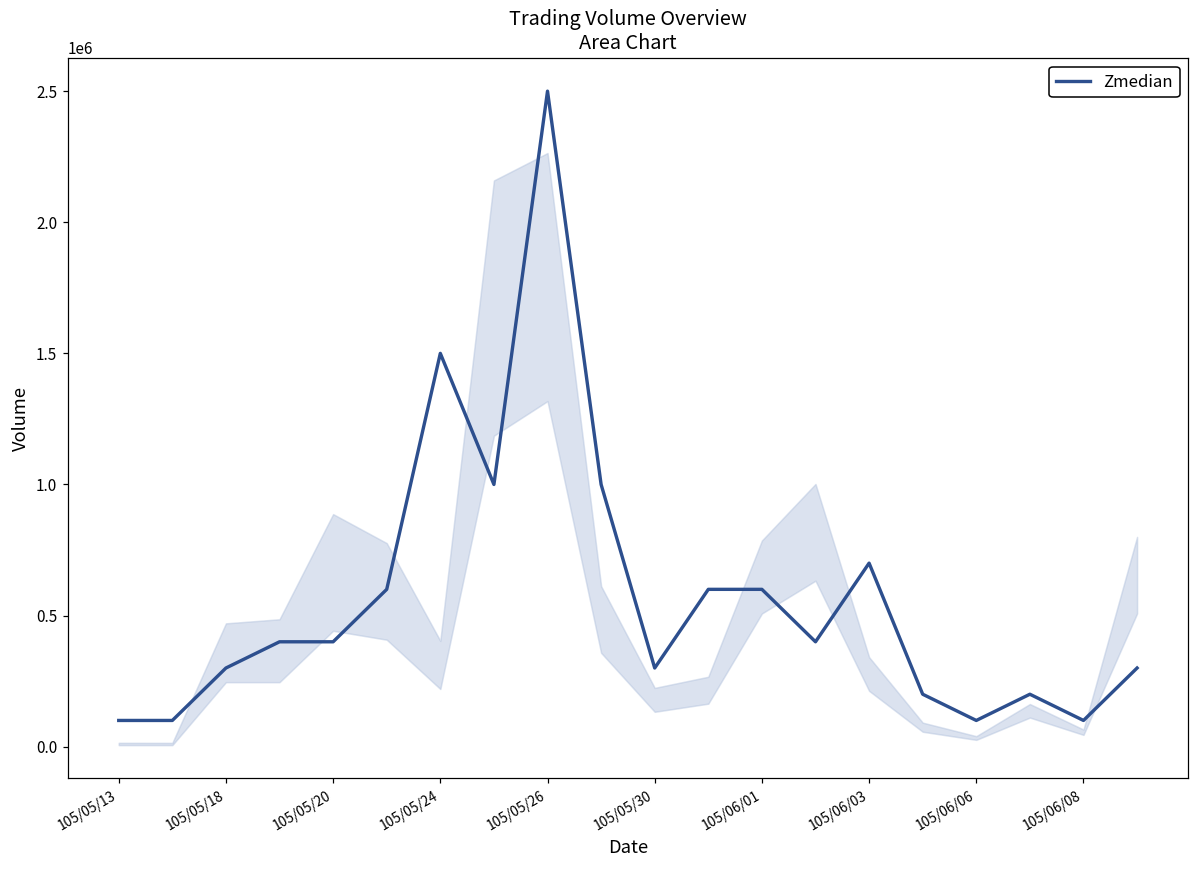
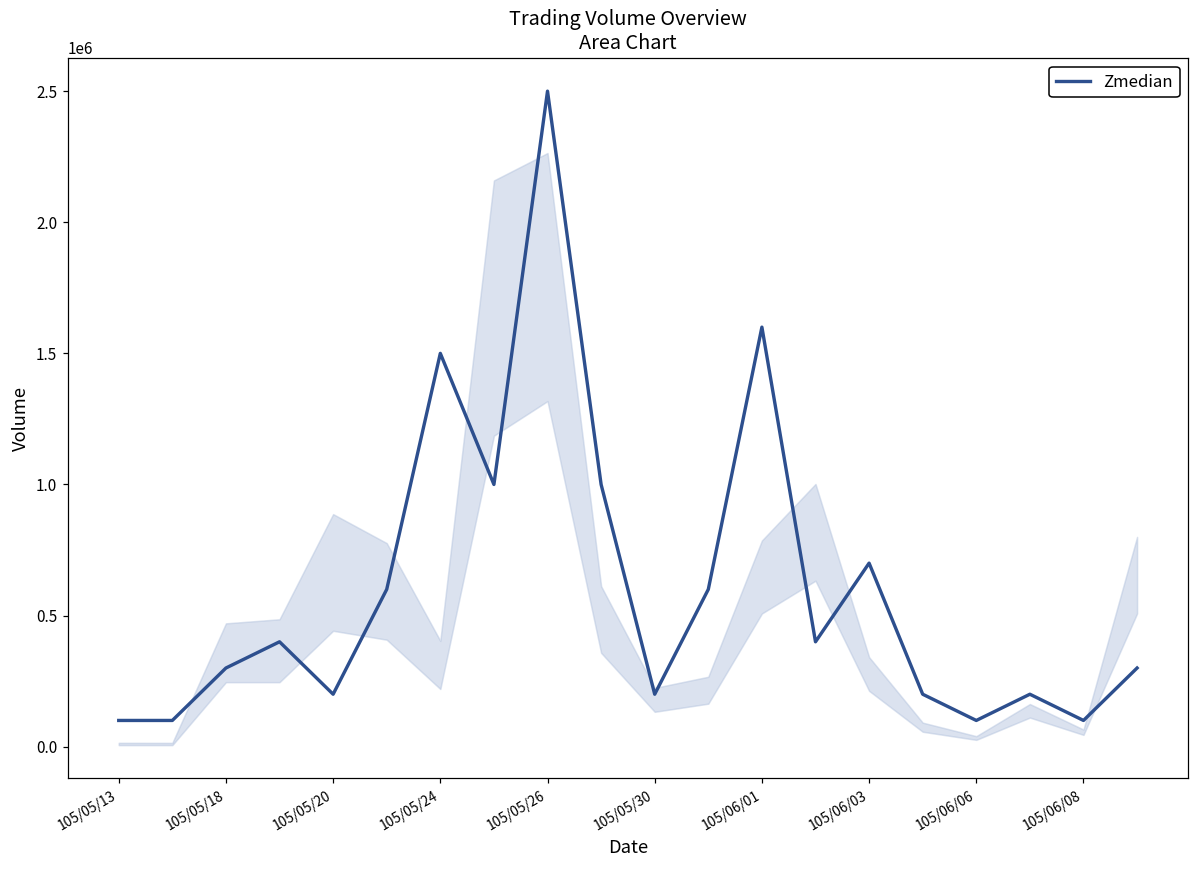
  {
    "Zmedian": {
      "105/05/13": 100000,
      "105/05/18": 300000,
-     "105/05/20": 400000,
+     "105/05/20": 200000,
      "105/05/24": 1500000,
      "105/05/26": 2500000,
-     "105/05/30": 300000,
-     "105/06/01": 600000,
+     "105/05/30": 200000,
+     "105/06/01": 1600000,
      "105/06/03": 700000,
      "105/06/06": 100000,
      "105/06/08": 100000
    }
  }
